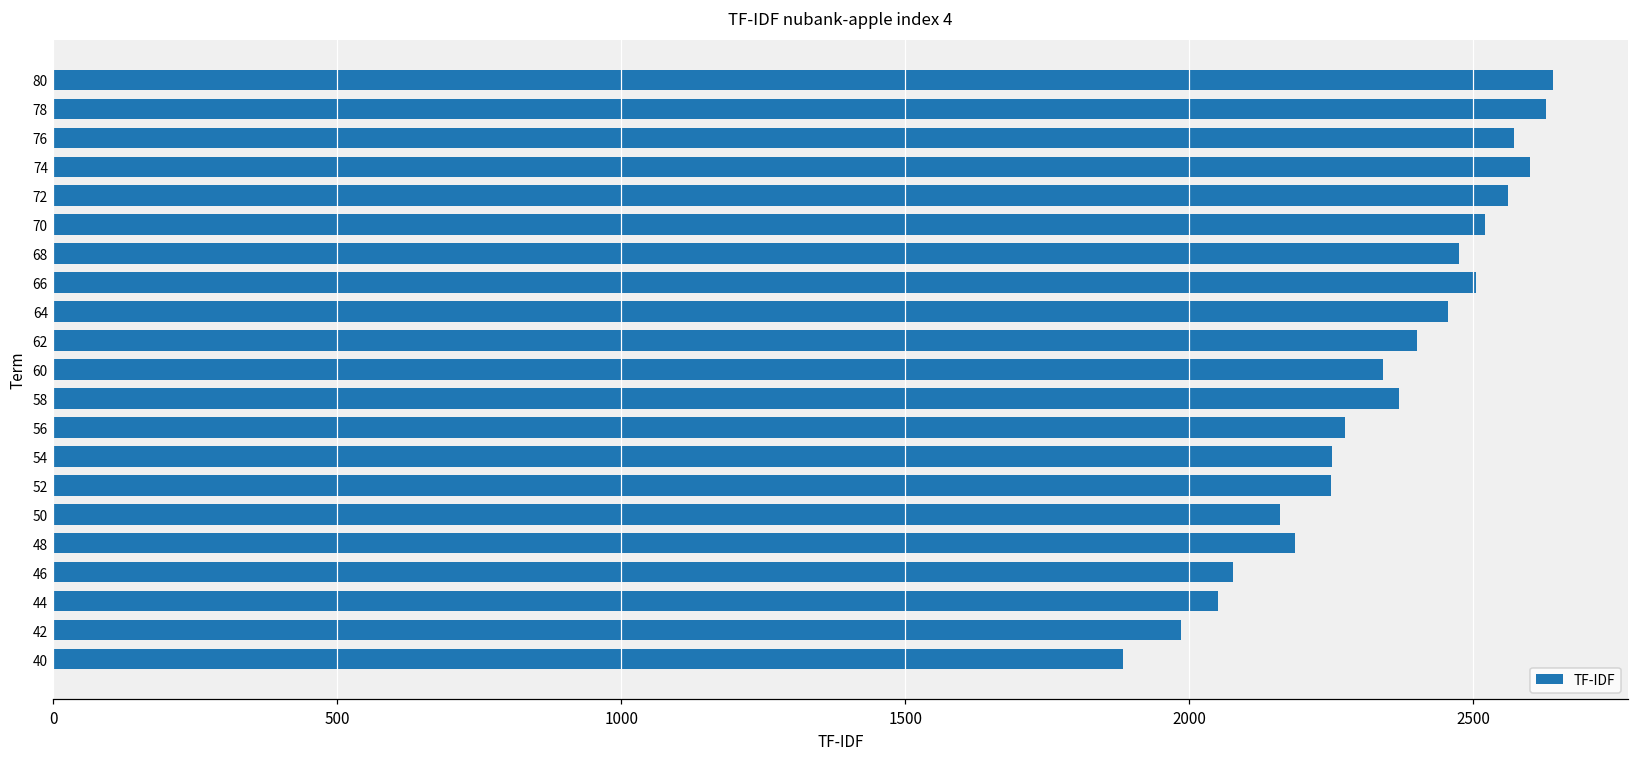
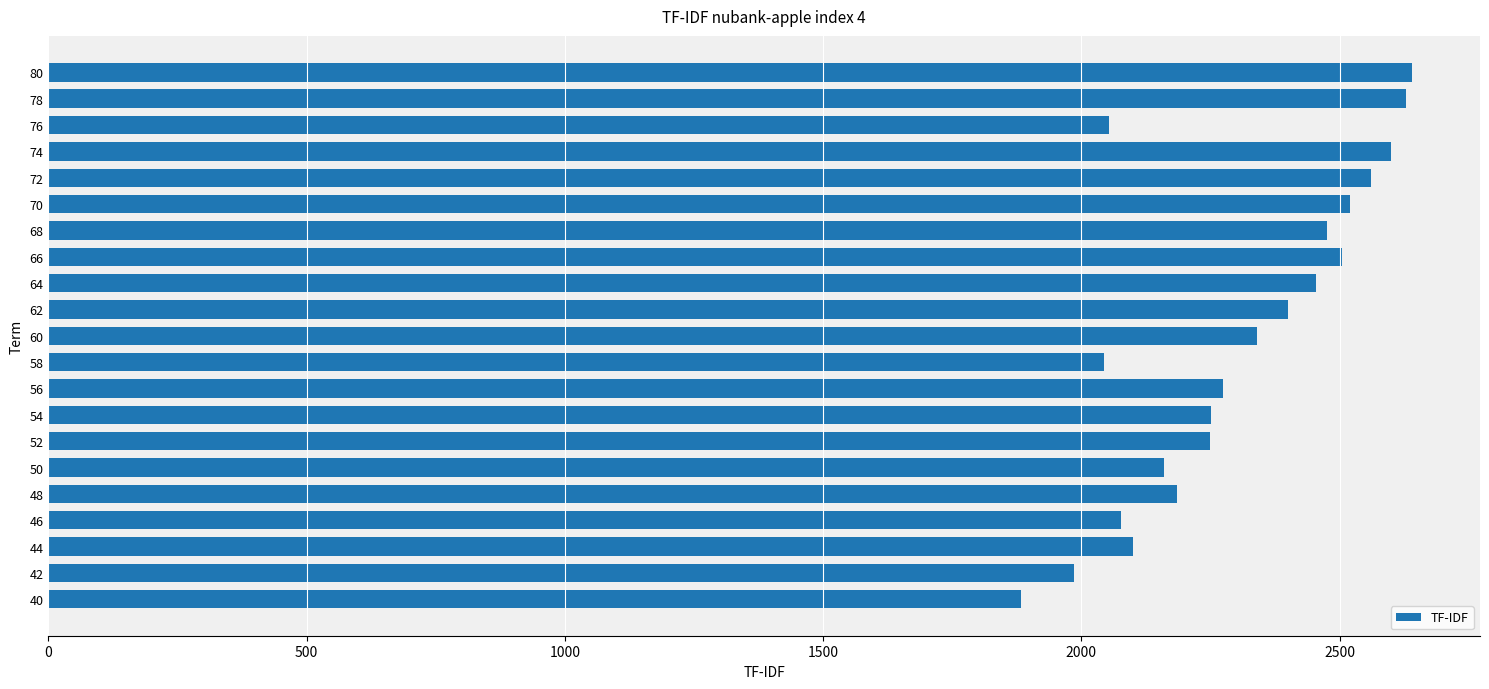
  {
    "80": 2640,
    "78": 2630,
-   "76": 2570,
+   "76": 2050,
    "74": 2600,
    "72": 2560,
    "70": 2520,
    "68": 2480,
    "66": 2500,
    "64": 2450,
    "62": 2400,
    "60": 2340,
-   "58": 2370,
+   "58": 2040,
    "56": 2270,
    "54": 2250,
    "52": 2250,
    "50": 2160,
    "48": 2190,
    "46": 2080,
-   "44": 2050,
+   "44": 2100,
    "42": 1990,
    "40": 1880
  }
